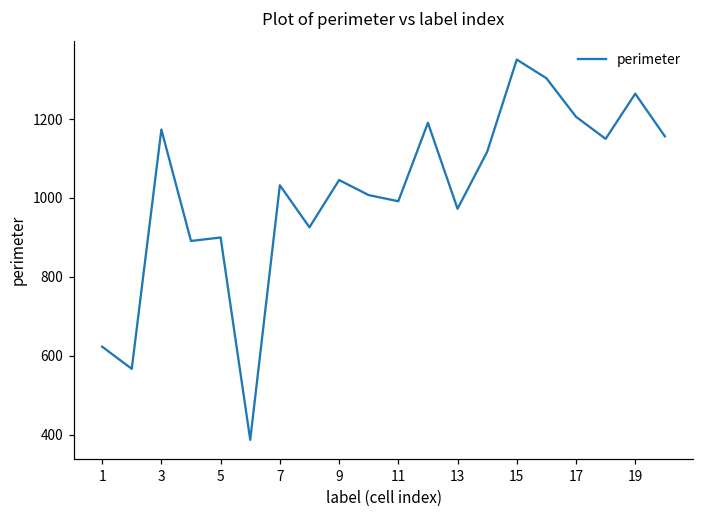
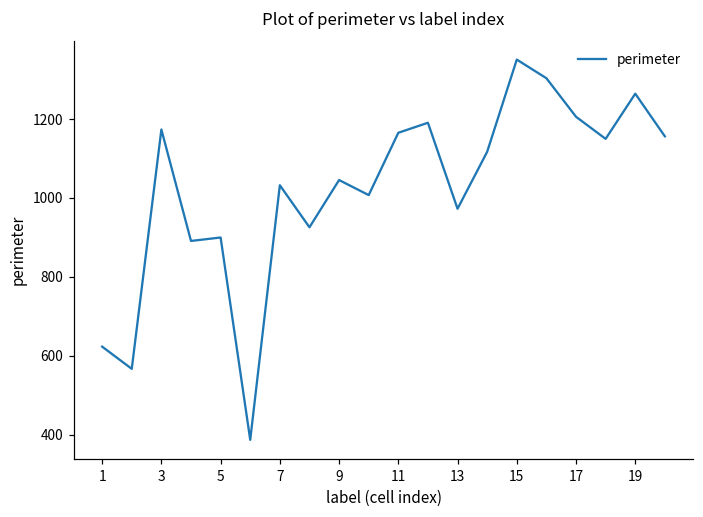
  {
    "1": 620,
    "3": 1170,
    "5": 900,
    "7": 1030,
    "9": 1050,
-   "11": 990,
+   "11": 1170,
    "13": 970,
    "15": 1350,
    "17": 1210,
    "19": 1260
  }
